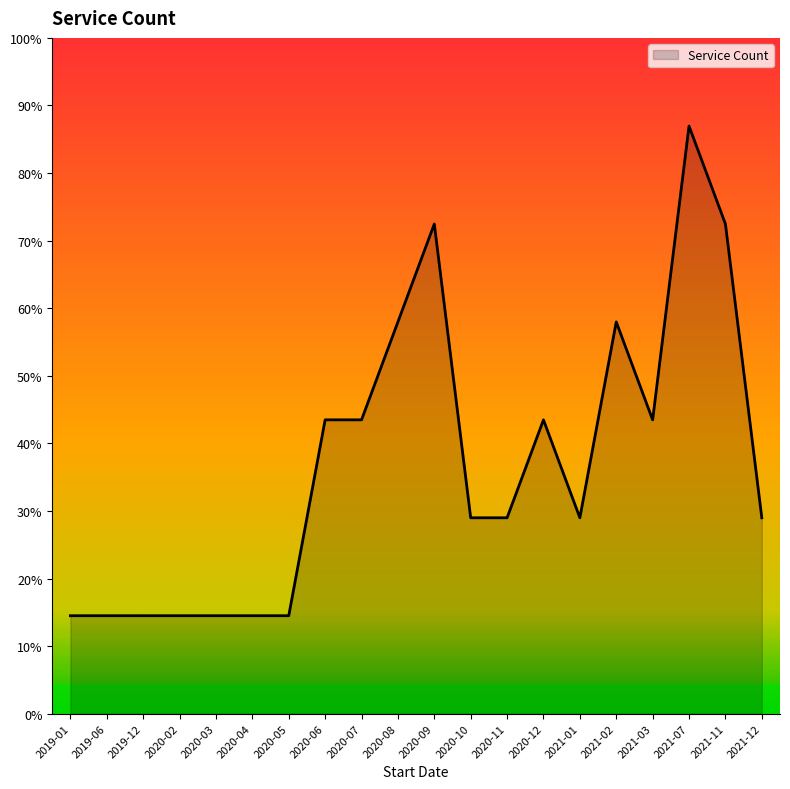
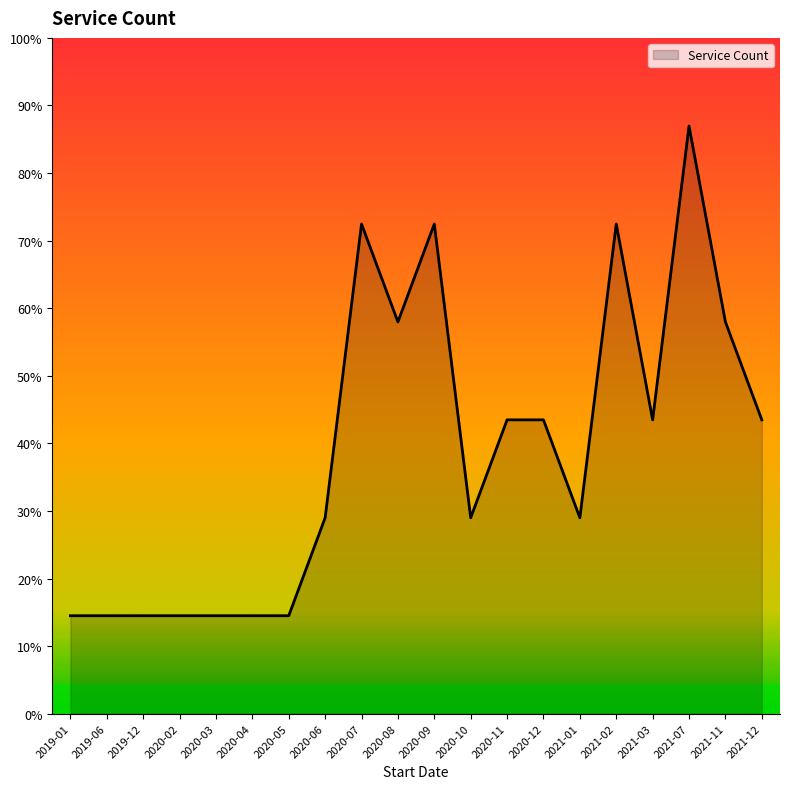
  {
    "2019-01": "14%",
    "2019-06": "14%",
    "2019-12": "14%",
    "2020-02": "14%",
    "2020-03": "14%",
    "2020-04": "14%",
    "2020-05": "14%",
-   "2020-06": "43%",
-   "2020-07": "43%",
+   "2020-06": "29%",
+   "2020-07": "72%",
    "2020-08": "58%",
    "2020-09": "72%",
    "2020-10": "29%",
-   "2020-11": "29%",
+   "2020-11": "43%",
    "2020-12": "43%",
    "2021-01": "29%",
-   "2021-02": "58%",
+   "2021-02": "72%",
    "2021-03": "43%",
    "2021-07": "87%",
-   "2021-11": "72%",
-   "2021-12": "29%"
+   "2021-11": "58%",
+   "2021-12": "43%"
  }
